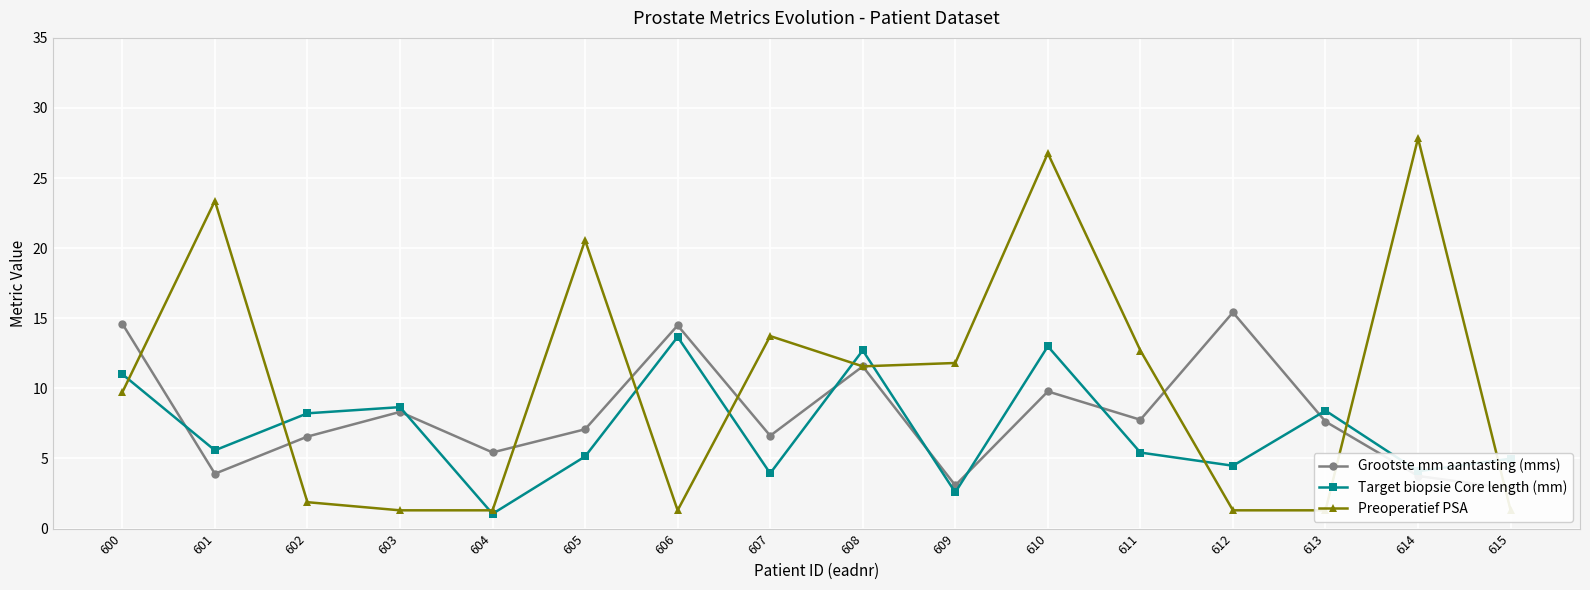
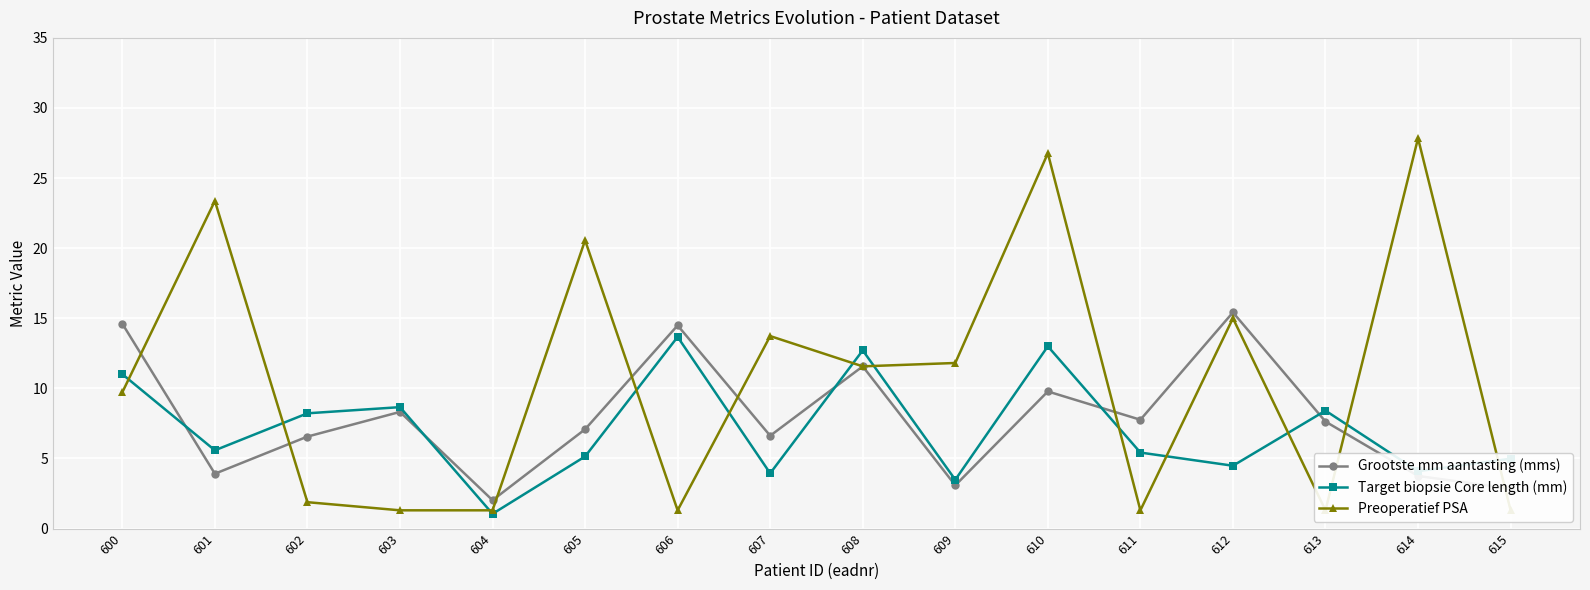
  {
    "Grootste mm aantasting (mms)": {
      "600": 14.6,
      "601": 3.9,
      "602": 6.6,
      "603": 8.3,
-     "604": 5.4,
+     "604": 2.0,
      "605": 7.1,
      "606": 14.5,
      "607": 6.6,
      "609": 3.1,
      "610": 9.8,
      "611": 7.8,
      "612": 15.4,
      "613": 7.6
    },
    "Target biopsie Core length (mm)": {
      "600": 11.0,
      "601": 5.6,
      "602": 8.2,
      "603": 8.7,
      "604": 1.1,
      "605": 5.1,
      "606": 13.7,
      "607": 3.9,
      "608": 12.7,
-     "609": 2.6,
+     "609": 3.5,
      "610": 13.0,
      "611": 5.4,
      "612": 4.5,
      "613": 8.4
    },
    "Preoperatief PSA": {
      "600": 9.7,
      "601": 23.4,
      "602": 1.9,
      "603": 1.3,
      "604": 1.3,
      "605": 20.6,
      "606": 1.3,
      "607": 13.7,
      "609": 11.8,
      "610": 26.8,
-     "611": 12.7,
-     "612": 1.3,
+     "611": 1.3,
+     "612": 15.0,
      "614": 27.8
    }
  }
